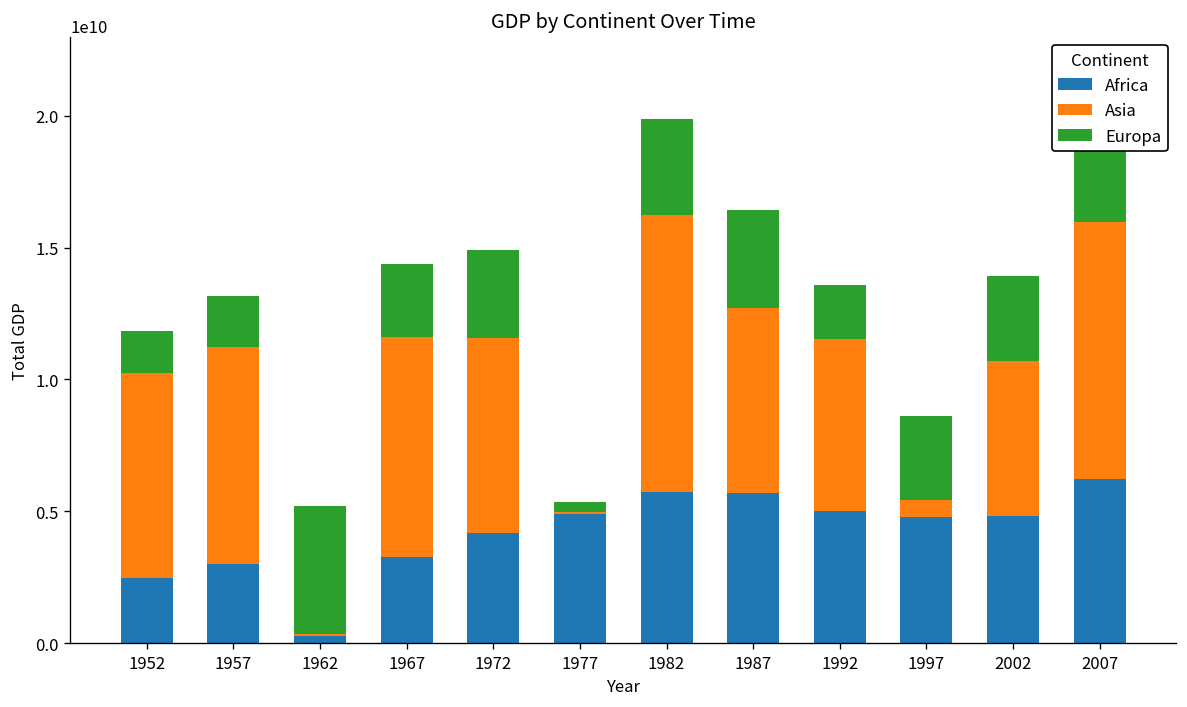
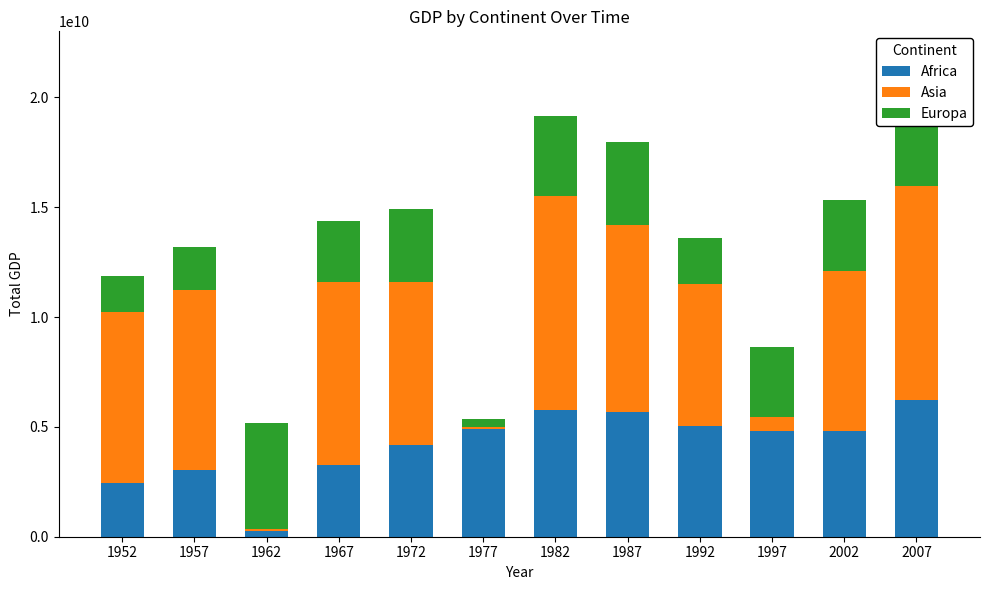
  {
    "Africa": {
      "1952": 2400000000,
      "1957": 3000000000,
      "1962": 300000000,
      "1967": 3200000000,
      "1972": 4200000000,
      "1977": 4900000000,
      "1982": 5700000000,
      "1987": 5700000000,
      "1992": 5000000000,
      "1997": 4800000000,
      "2002": 4800000000,
      "2007": 6200000000
    },
    "Asia": {
      "1952": 7800000000,
      "1957": 8200000000,
      "1967": 8400000000,
      "1972": 7400000000,
-     "1982": 10500000000,
-     "1987": 7000000000,
+     "1982": 9800000000,
+     "1987": 8500000000,
      "1992": 6500000000,
      "1997": 600000000,
-     "2002": 5900000000,
+     "2002": 7300000000,
      "2007": 9700000000
    },
    "Europa": {
      "1952": 1600000000,
      "1957": 1900000000,
      "1962": 4900000000,
      "1967": 2800000000,
      "1972": 3300000000,
      "1977": 400000000,
      "1982": 3600000000,
      "1987": 3700000000,
      "1992": 2100000000,
      "1997": 3200000000,
      "2002": 3200000000
    }
  }
